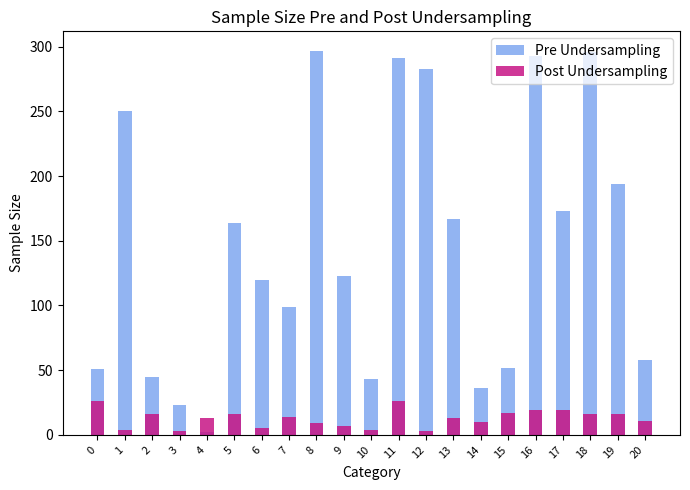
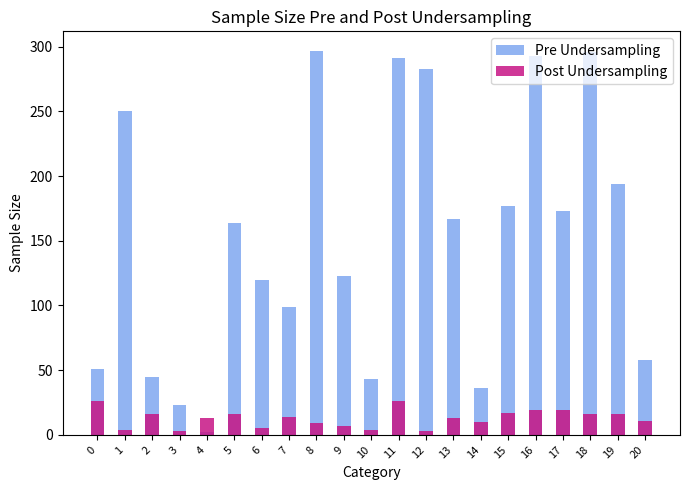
  {
    "Pre Undersampling": {
      "0": 51,
      "1": 250,
      "2": 45,
      "3": 23,
      "5": 164,
      "6": 120,
      "7": 99,
      "8": 297,
      "9": 123,
      "10": 43,
      "11": 291,
      "12": 283,
      "13": 167,
      "14": 36,
-     "15": 52,
+     "15": 177,
      "17": 173,
      "19": 194,
      "20": 58
    },
    "Post Undersampling": {
      "4": 13
    }
  }
